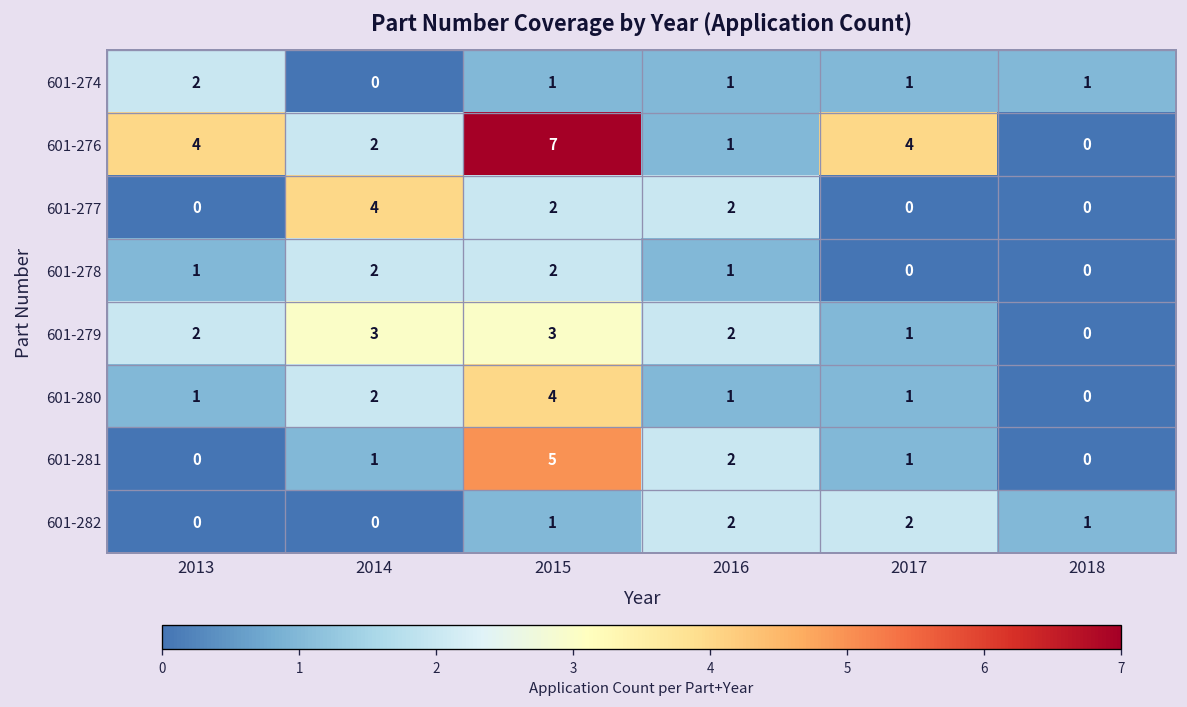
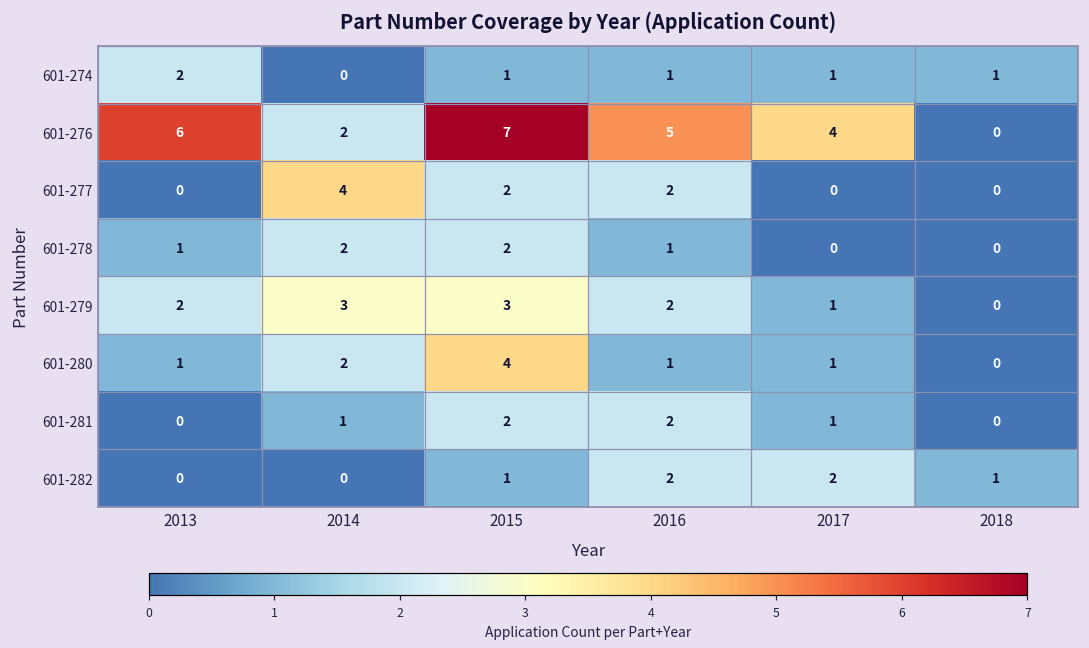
  {
    "601-274": {
      "2013": 2,
      "2014": 0,
      "2015": 1,
      "2016": 1,
      "2017": 1,
      "2018": 1
    },
    "601-276": {
-     "2013": 4,
+     "2013": 6,
      "2014": 2,
      "2015": 7,
-     "2016": 1,
+     "2016": 5,
      "2017": 4,
      "2018": 0
    },
    "601-277": {
      "2013": 0,
      "2014": 4,
      "2015": 2,
      "2016": 2,
      "2017": 0,
      "2018": 0
    },
    "601-278": {
      "2013": 1,
      "2014": 2,
      "2015": 2,
      "2016": 1,
      "2017": 0,
      "2018": 0
    },
    "601-279": {
      "2013": 2,
      "2014": 3,
      "2015": 3,
      "2016": 2,
      "2017": 1,
      "2018": 0
    },
    "601-280": {
      "2013": 1,
      "2014": 2,
      "2015": 4,
      "2016": 1,
      "2017": 1,
      "2018": 0
    },
    "601-281": {
      "2013": 0,
      "2014": 1,
-     "2015": 5,
+     "2015": 2,
      "2016": 2,
      "2017": 1,
      "2018": 0
    },
    "601-282": {
      "2013": 0,
      "2014": 0,
      "2015": 1,
      "2016": 2,
      "2017": 2,
      "2018": 1
    }
  }
